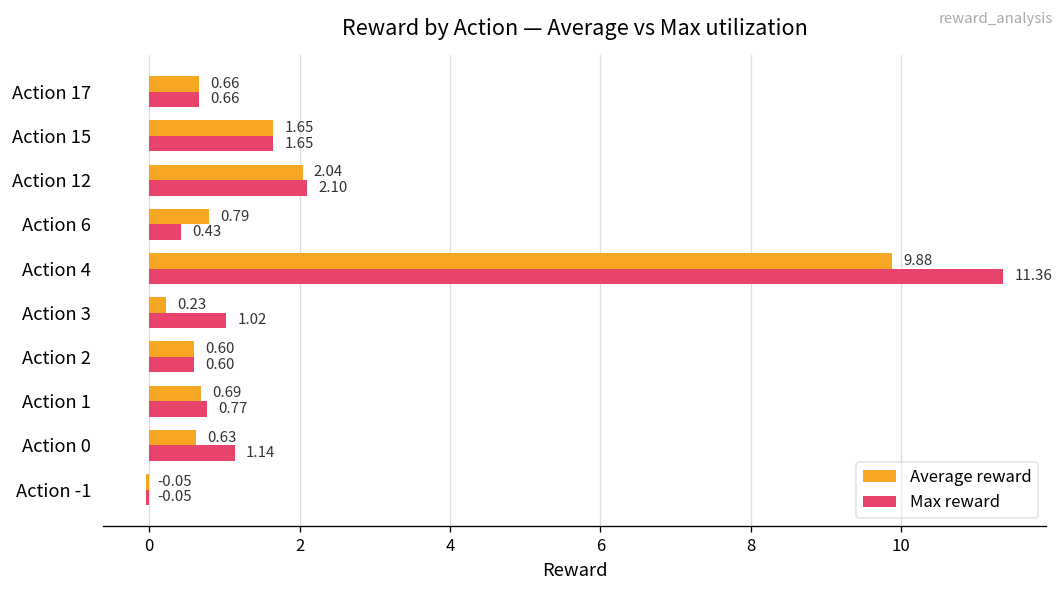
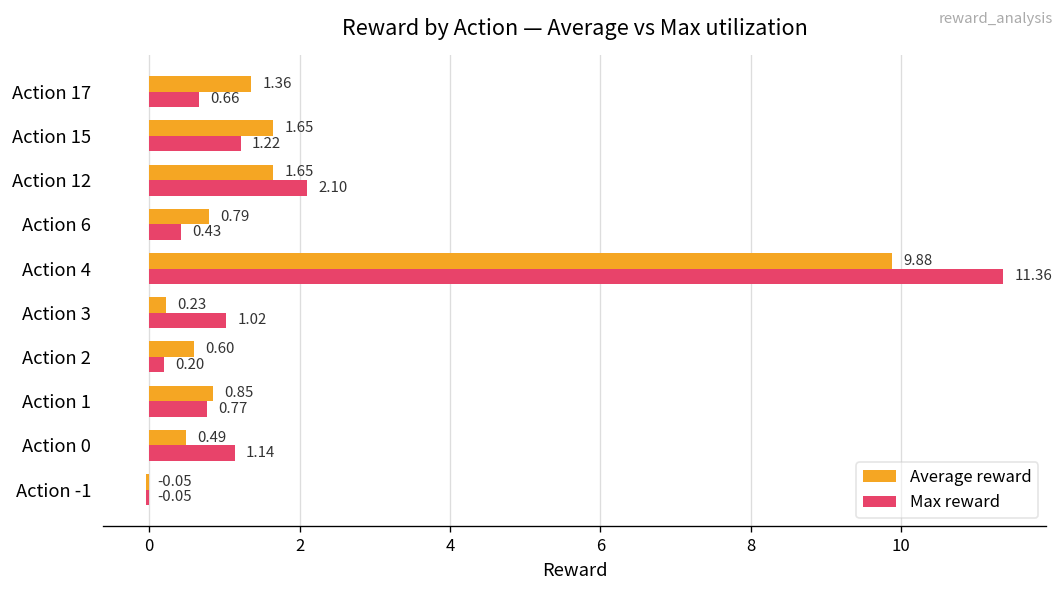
  {
    "Average reward": {
-     "Action 17": 0.66,
+     "Action 17": 1.36,
      "Action 15": 1.65,
-     "Action 12": 2.04,
+     "Action 12": 1.65,
      "Action 6": 0.79,
      "Action 4": 9.88,
      "Action 3": 0.23,
      "Action 2": 0.60,
-     "Action 1": 0.69,
-     "Action 0": 0.63,
+     "Action 1": 0.85,
+     "Action 0": 0.49,
      "Action -1": -0.05
    },
    "Max reward": {
      "Action 17": 0.66,
-     "Action 15": 1.65,
+     "Action 15": 1.22,
      "Action 12": 2.10,
      "Action 6": 0.43,
      "Action 4": 11.36,
      "Action 3": 1.02,
-     "Action 2": 0.60,
+     "Action 2": 0.20,
      "Action 1": 0.77,
      "Action 0": 1.14,
      "Action -1": -0.05
    }
  }
